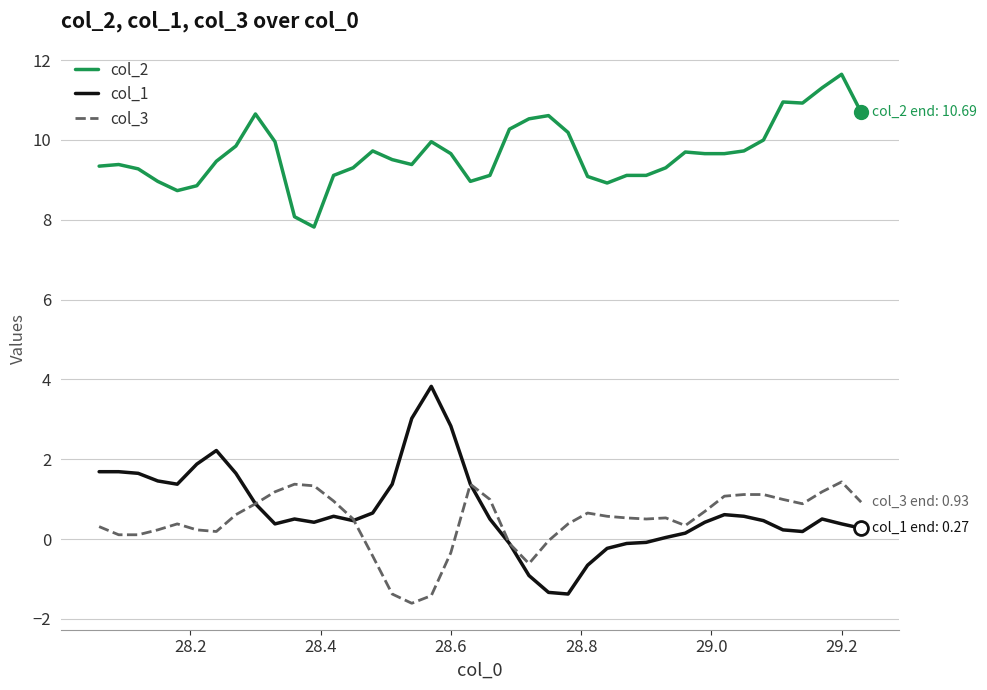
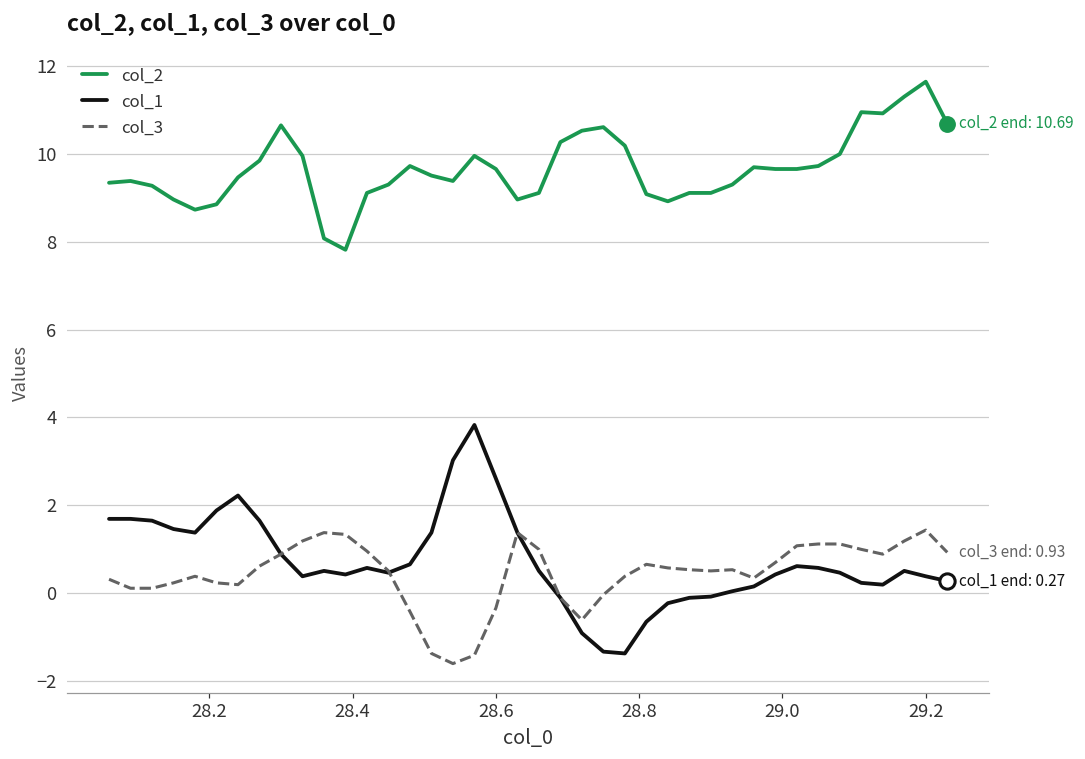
  {
    "col_1": {
-     "28.6": 2.8,
+     "28.6": 2.6,
      "29.2": 0.4
    },
    "col_3": {
      "28.6": -0.3,
      "29.2": 1.4
    }
  }
